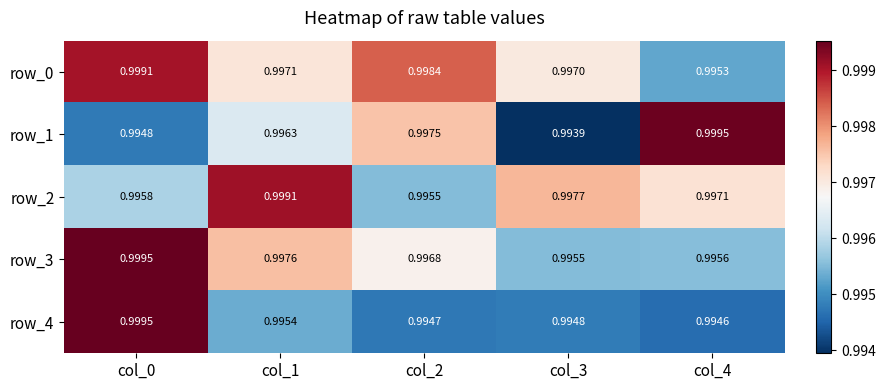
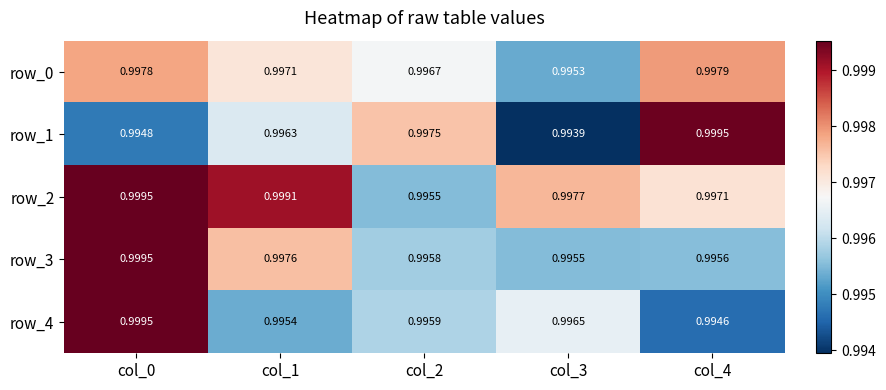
  {
    "row_0": {
-     "col_0": 0.9991,
+     "col_0": 0.9978,
      "col_1": 0.9971,
-     "col_2": 0.9984,
-     "col_3": 0.9970,
-     "col_4": 0.9953
+     "col_2": 0.9967,
+     "col_3": 0.9953,
+     "col_4": 0.9979
    },
    "row_1": {
      "col_0": 0.9948,
      "col_1": 0.9963,
      "col_2": 0.9975,
      "col_3": 0.9939,
      "col_4": 0.9995
    },
    "row_2": {
-     "col_0": 0.9958,
+     "col_0": 0.9995,
      "col_1": 0.9991,
      "col_2": 0.9955,
      "col_3": 0.9977,
      "col_4": 0.9971
    },
    "row_3": {
      "col_0": 0.9995,
      "col_1": 0.9976,
-     "col_2": 0.9968,
+     "col_2": 0.9958,
      "col_3": 0.9955,
      "col_4": 0.9956
    },
    "row_4": {
      "col_0": 0.9995,
      "col_1": 0.9954,
-     "col_2": 0.9947,
-     "col_3": 0.9948,
+     "col_2": 0.9959,
+     "col_3": 0.9965,
      "col_4": 0.9946
    }
  }
